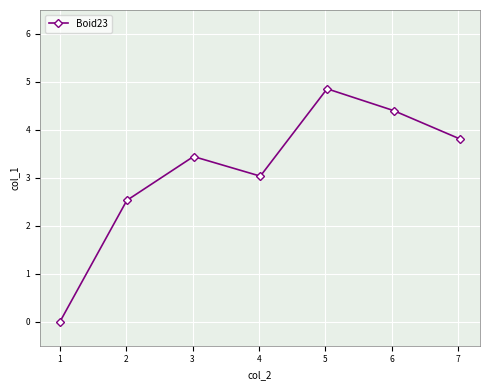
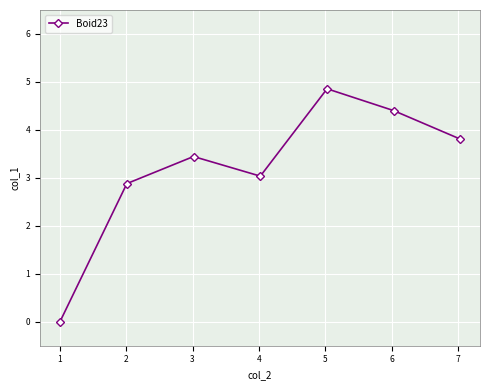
  {
    "1": 0.0,
-   "2": 2.5,
+   "2": 2.9,
    "3": 3.4
  }
